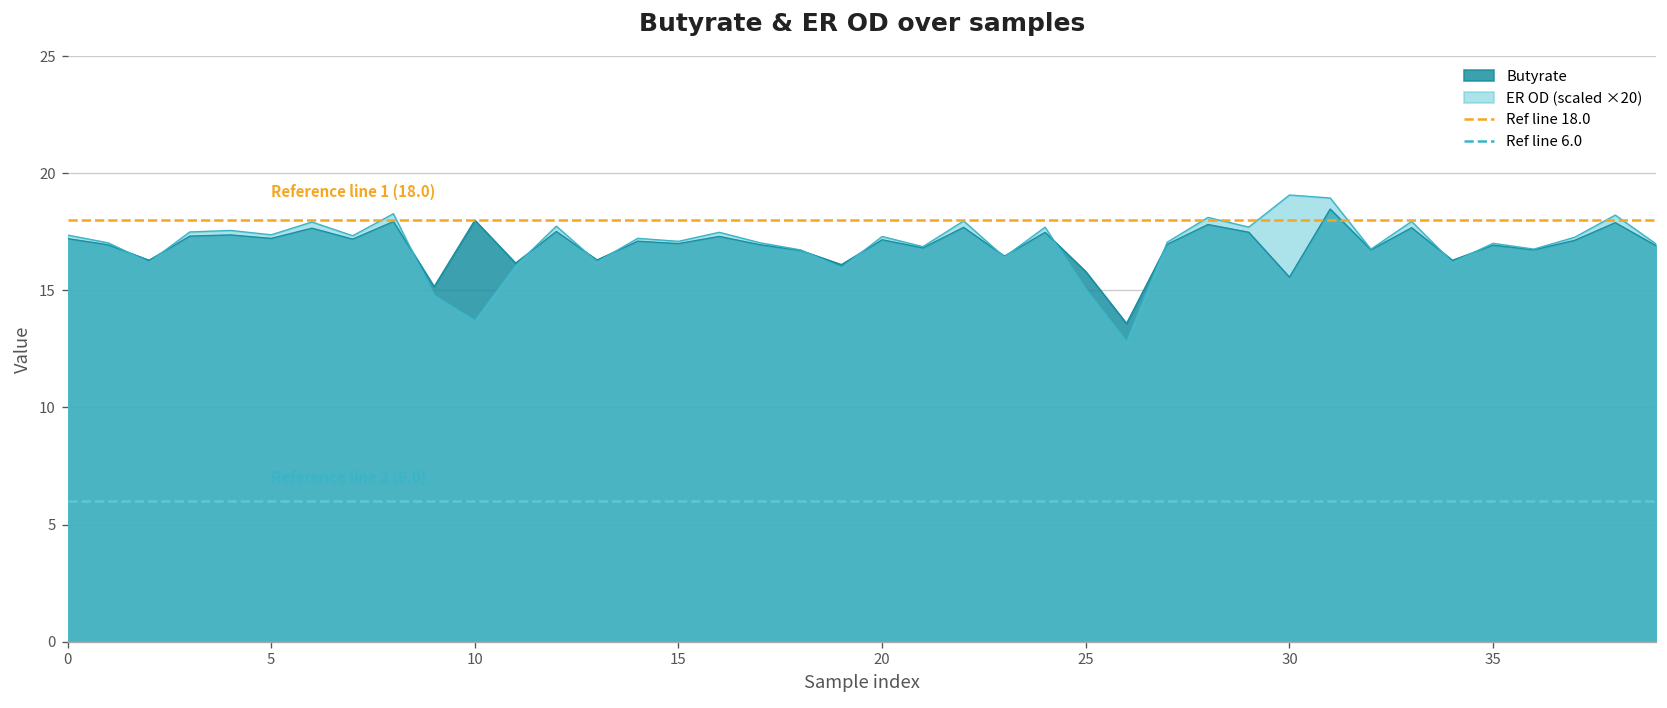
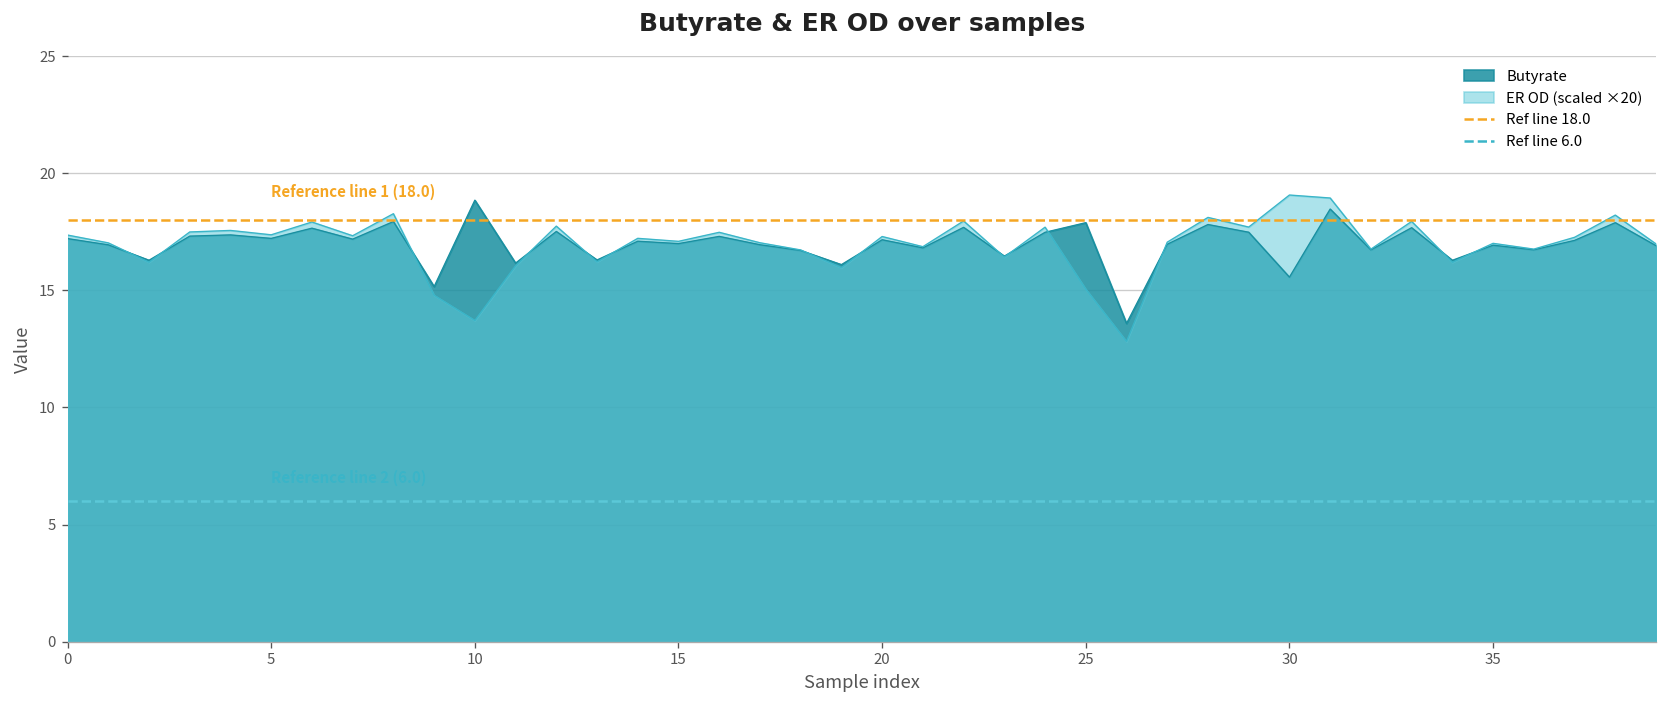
  {
    "Butyrate": {
      "0": 17.2,
      "5": 17.2,
-     "10": 18.0,
+     "10": 18.9,
      "20": 17.2,
-     "25": 15.8,
+     "25": 17.9,
      "30": 15.6
    },
    "ER OD (scaled ×20)": {
      "0": 17.4,
      "5": 17.4,
      "10": 13.7,
      "20": 17.3,
      "25": 15.0,
      "30": 19.1
    }
  }
